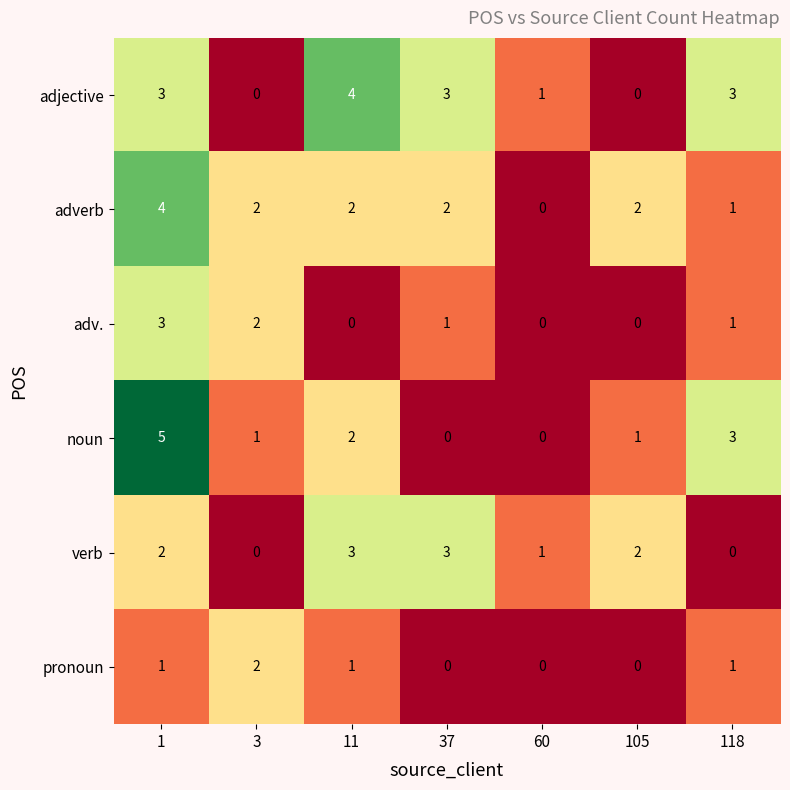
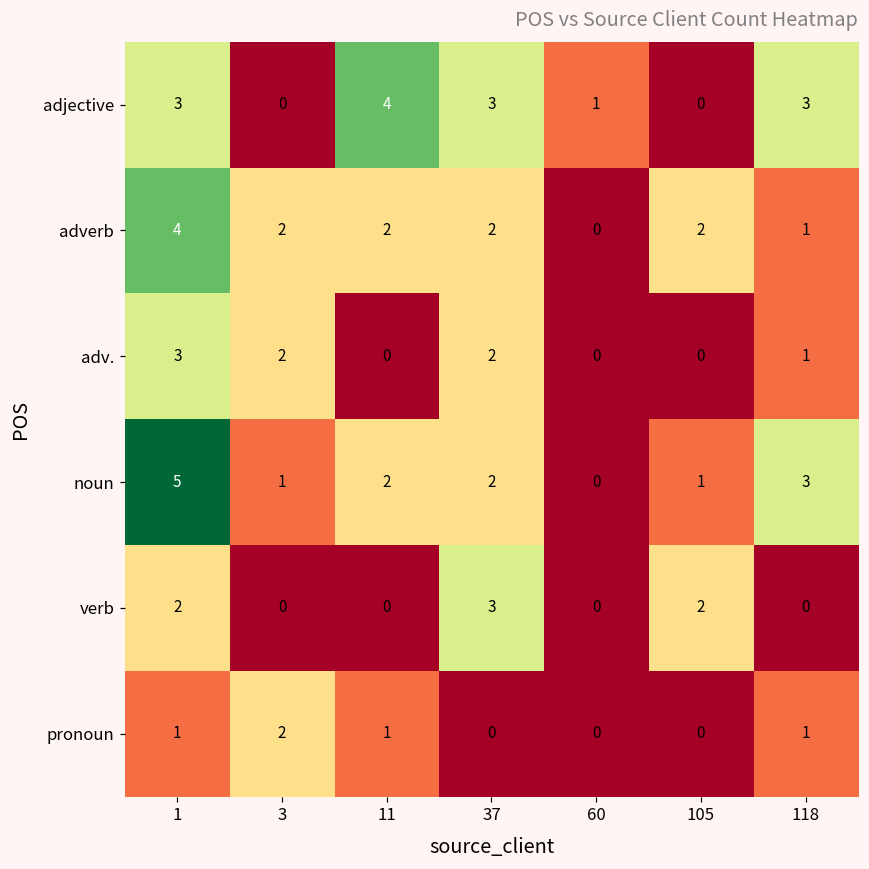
  {
    "adjective": {
      "1": 3,
      "3": 0,
      "11": 4,
      "37": 3,
      "60": 1,
      "105": 0,
      "118": 3
    },
    "adverb": {
      "1": 4,
      "3": 2,
      "11": 2,
      "37": 2,
      "60": 0,
      "105": 2,
      "118": 1
    },
    "adv.": {
      "1": 3,
      "3": 2,
      "11": 0,
-     "37": 1,
+     "37": 2,
      "60": 0,
      "105": 0,
      "118": 1
    },
    "noun": {
      "1": 5,
      "3": 1,
      "11": 2,
-     "37": 0,
+     "37": 2,
      "60": 0,
      "105": 1,
      "118": 3
    },
    "verb": {
      "1": 2,
      "3": 0,
-     "11": 3,
+     "11": 0,
      "37": 3,
-     "60": 1,
+     "60": 0,
      "105": 2,
      "118": 0
    },
    "pronoun": {
      "1": 1,
      "3": 2,
      "11": 1,
      "37": 0,
      "60": 0,
      "105": 0,
      "118": 1
    }
  }
